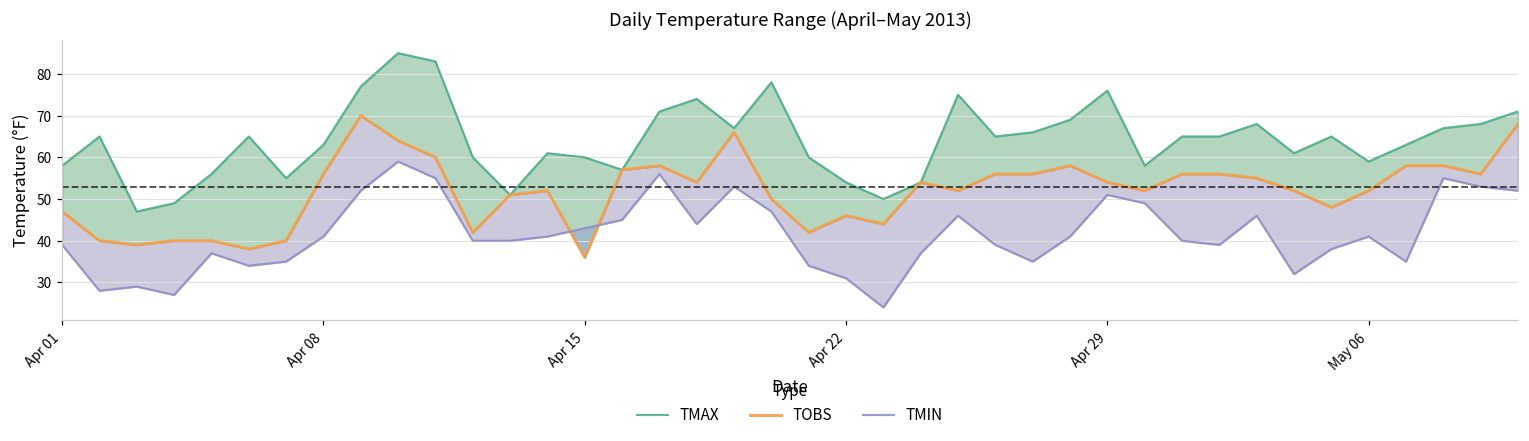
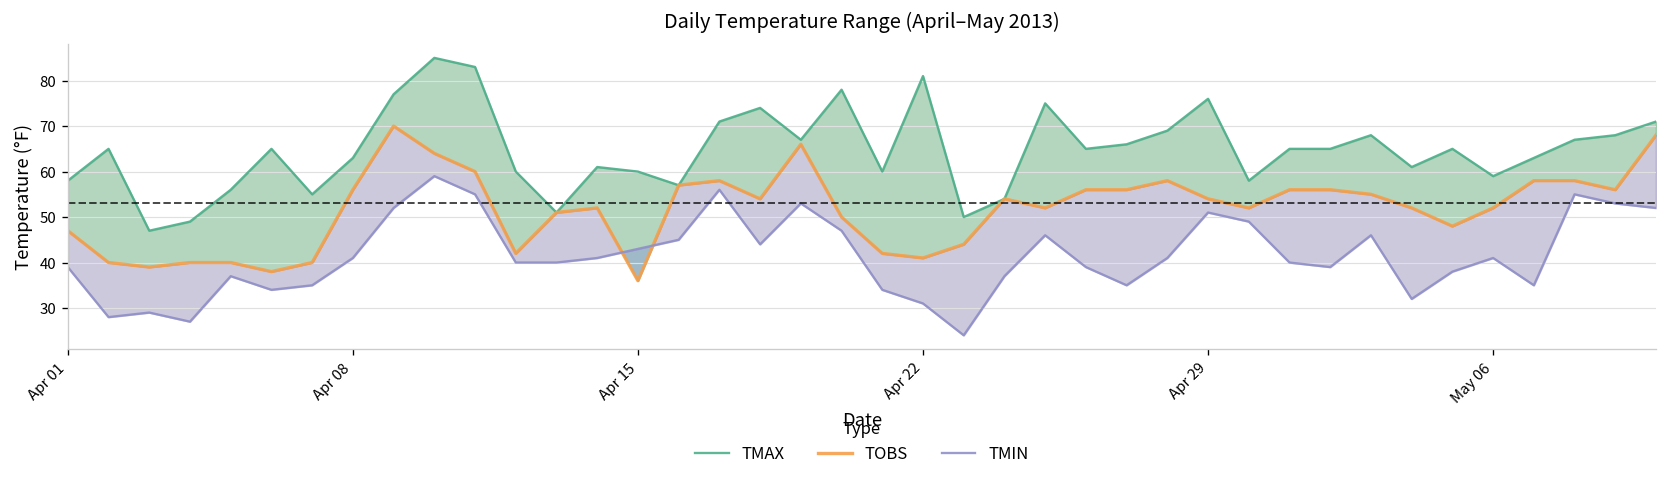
  {
    "TMAX": {
      "Apr 01": 58,
      "Apr 08": 63,
      "Apr 15": 60,
-     "Apr 22": 54,
+     "Apr 22": 81,
      "Apr 29": 76,
      "May 06": 59
    },
    "TOBS": {
      "Apr 15": 36,
-     "Apr 22": 46
+     "Apr 22": 41
    }
  }
